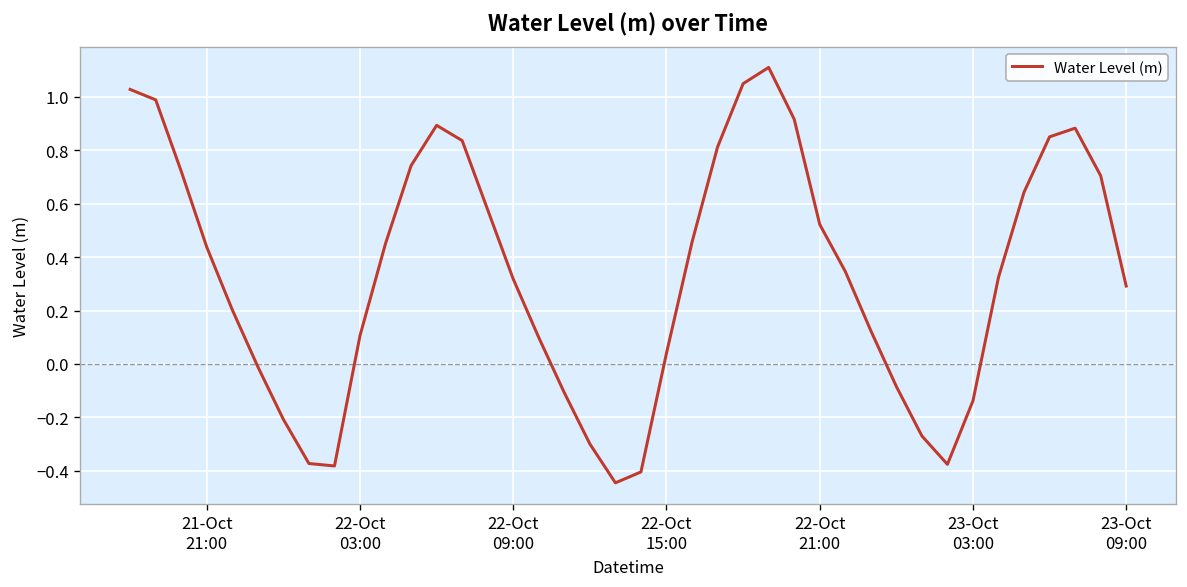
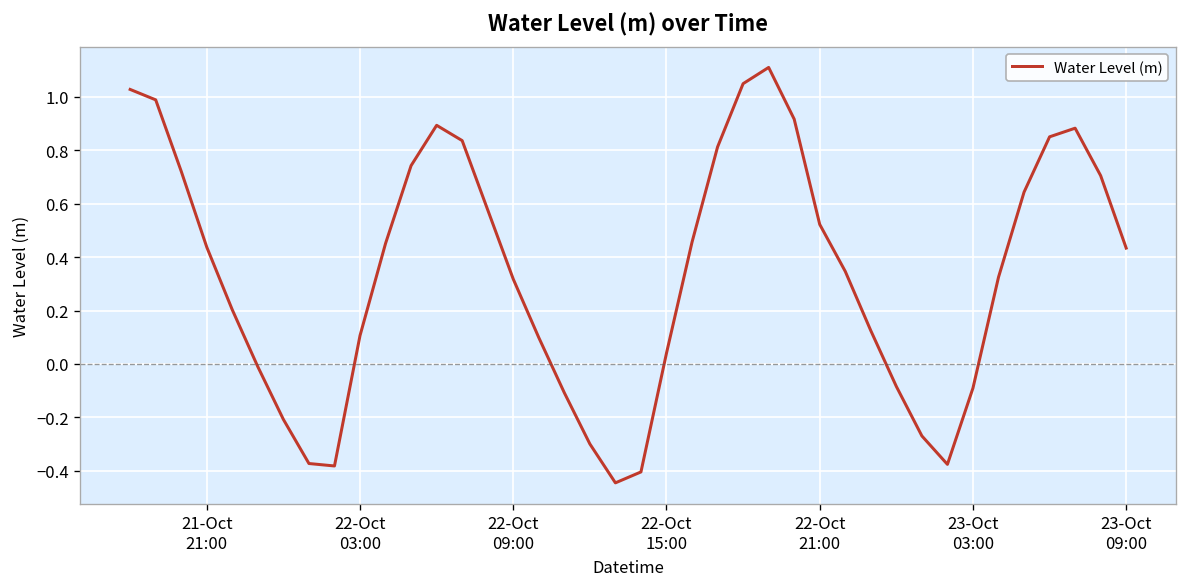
  {
    "21-Oct 21:00": 0.44,
    "22-Oct 03:00": 0.11,
    "22-Oct 09:00": 0.32,
    "22-Oct 15:00": 0.04,
    "22-Oct 21:00": 0.52,
-   "23-Oct 03:00": -0.14,
-   "23-Oct 09:00": 0.29
+   "23-Oct 03:00": -0.09,
+   "23-Oct 09:00": 0.43
  }
